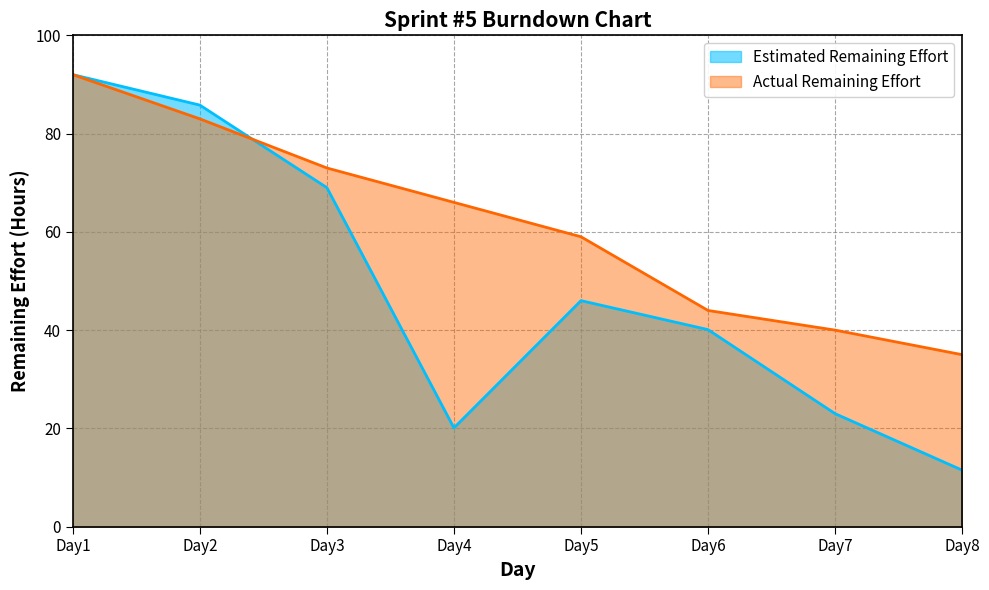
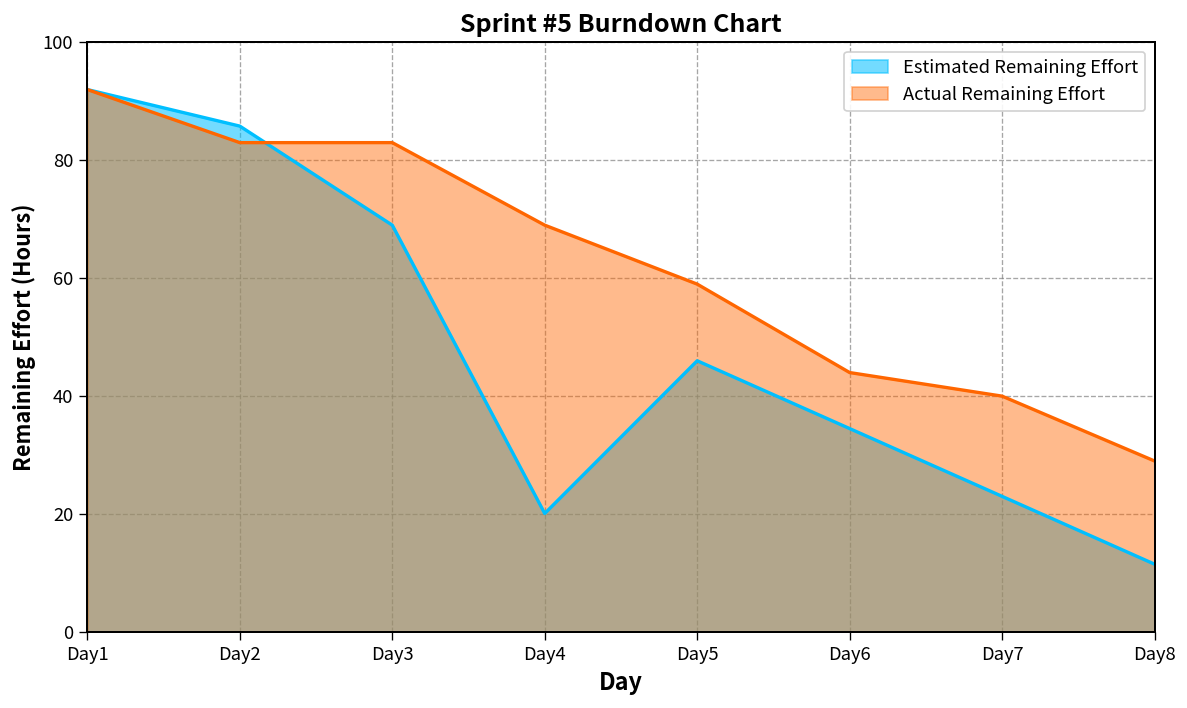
  {
    "Estimated Remaining Effort": {
      "Day2": 86,
      "Day3": 69,
      "Day4": 20,
      "Day5": 46,
-     "Day6": 40,
+     "Day6": 35,
      "Day7": 23,
      "Day8": 12
    },
    "Actual Remaining Effort": {
      "Day2": 83,
-     "Day3": 73,
-     "Day4": 66,
+     "Day3": 83,
+     "Day4": 69,
      "Day5": 59,
      "Day6": 44,
      "Day7": 40,
-     "Day8": 35
+     "Day8": 29
    }
  }
